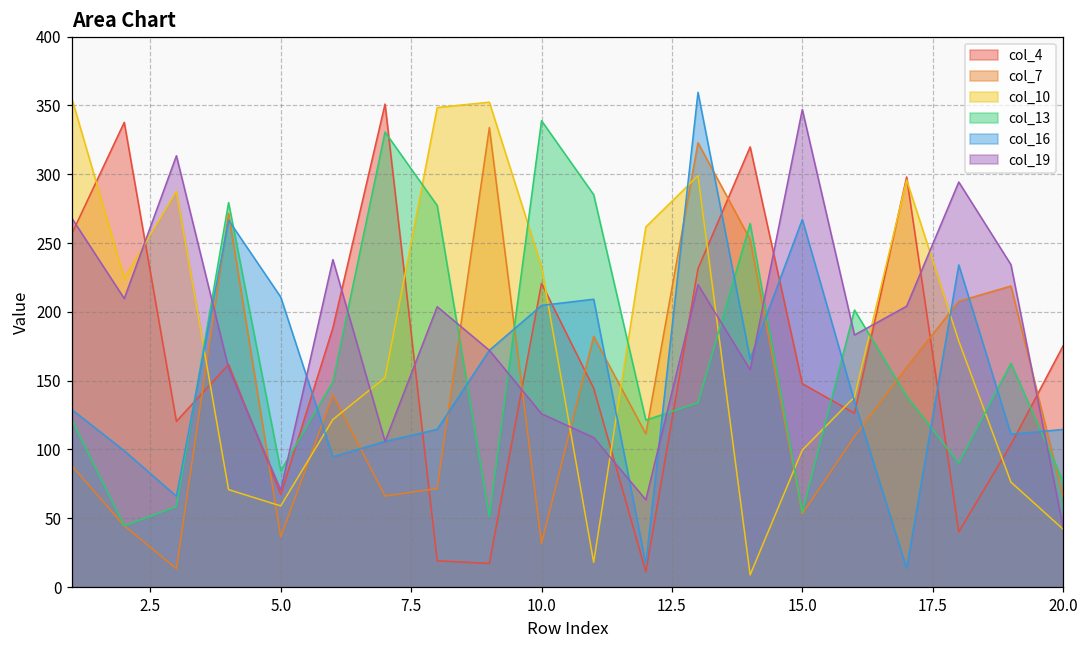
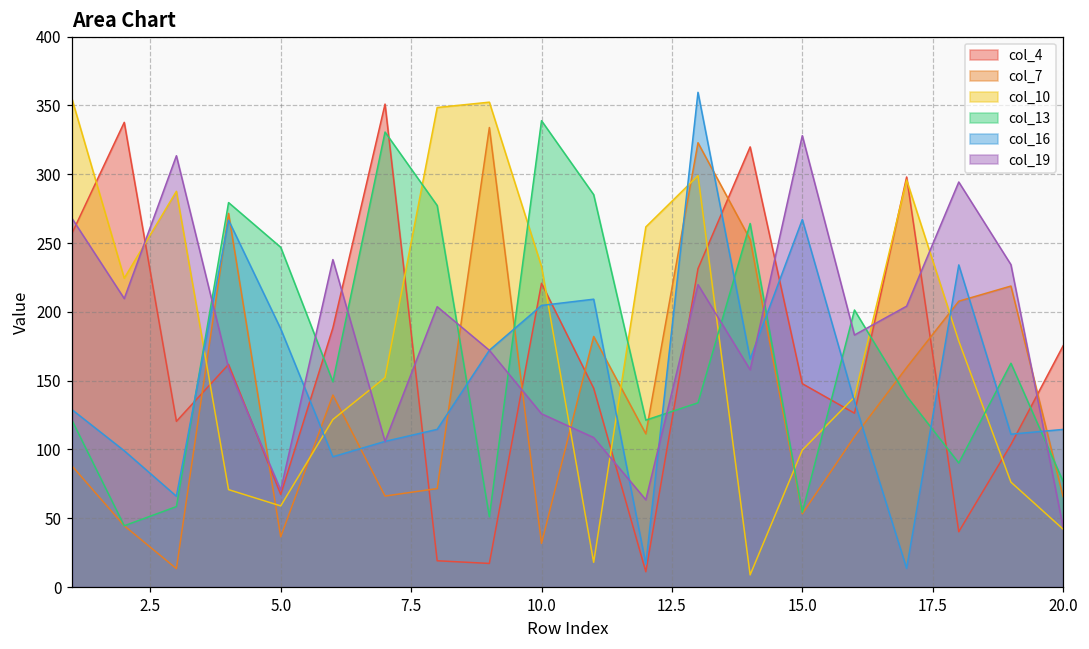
  {
    "col_13": {
-     "5.0": 84,
+     "5.0": 247,
      "10.0": 339,
      "20.0": 77
    },
    "col_16": {
-     "5.0": 211,
+     "5.0": 188,
      "10.0": 205,
      "15.0": 267,
      "20.0": 115
    },
    "col_19": {
      "5.0": 71,
      "10.0": 126,
-     "15.0": 347
+     "15.0": 328
    }
  }
